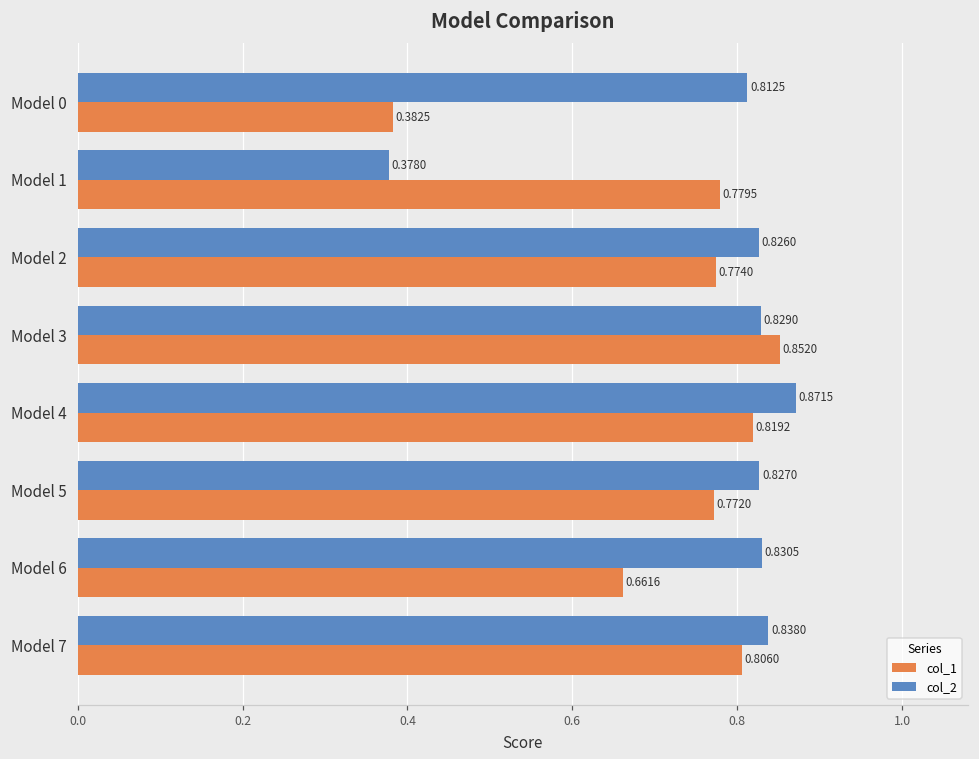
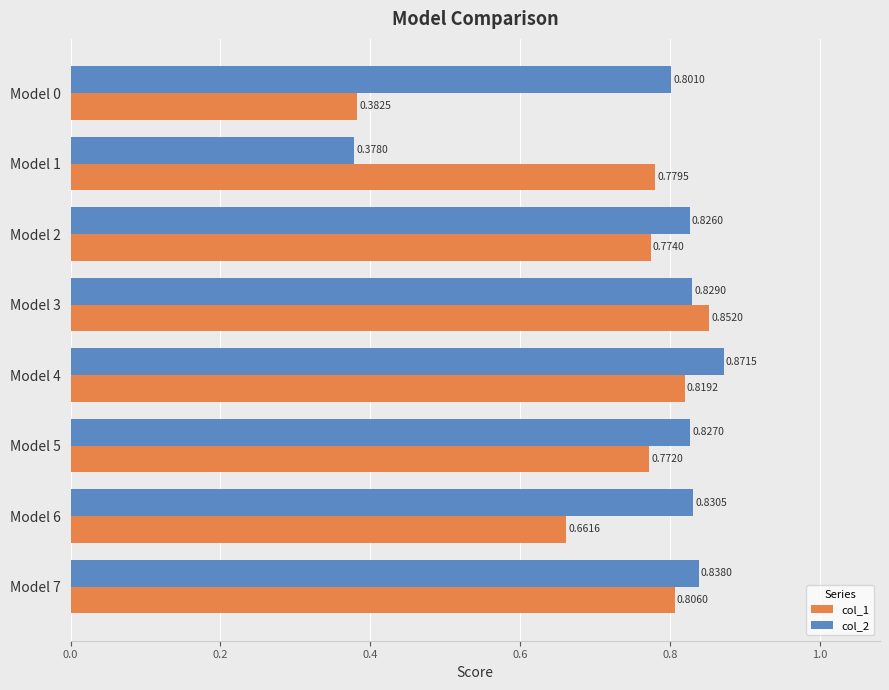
  {
    "col_1": {
      "Model 0": 0.3825,
      "Model 1": 0.7795,
      "Model 2": 0.7740,
      "Model 3": 0.8520,
      "Model 4": 0.8192,
      "Model 5": 0.7720,
      "Model 6": 0.6616,
      "Model 7": 0.8060
    },
    "col_2": {
-     "Model 0": 0.8125,
+     "Model 0": 0.8010,
      "Model 1": 0.3780,
      "Model 2": 0.8260,
      "Model 3": 0.8290,
      "Model 4": 0.8715,
      "Model 5": 0.8270,
      "Model 6": 0.8305,
      "Model 7": 0.8380
    }
  }
